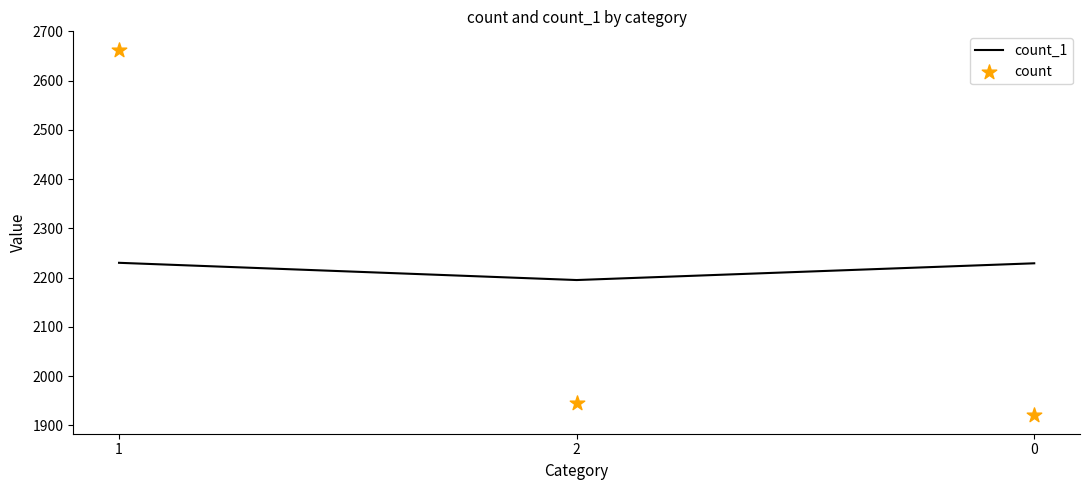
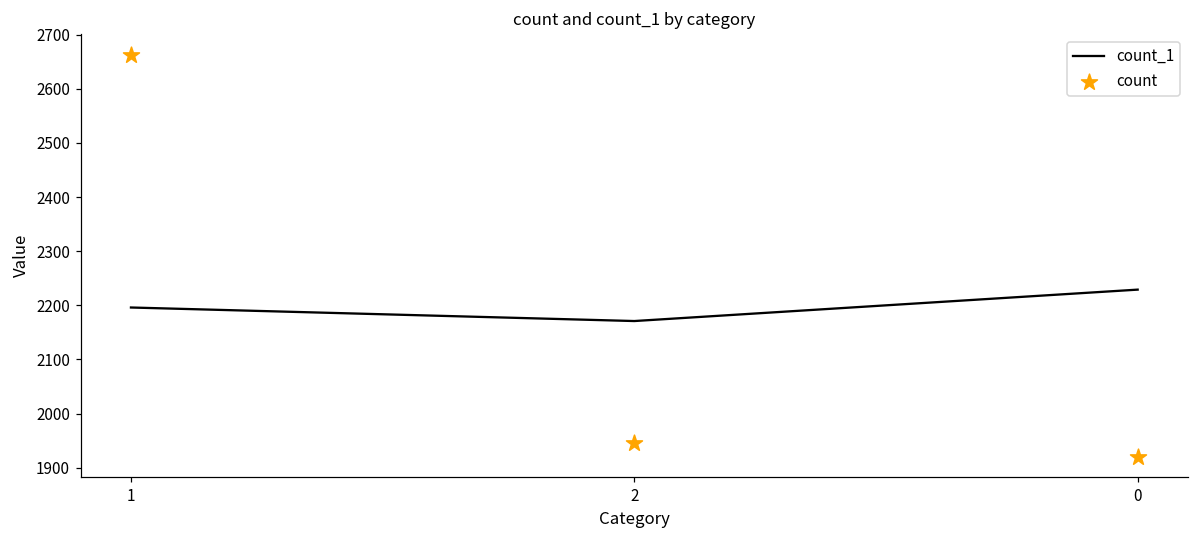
  {
    "count_1": {
-     "1": 2230,
-     "2": 2200,
+     "1": 2200,
+     "2": 2170,
      "0": 2230
    }
  }
